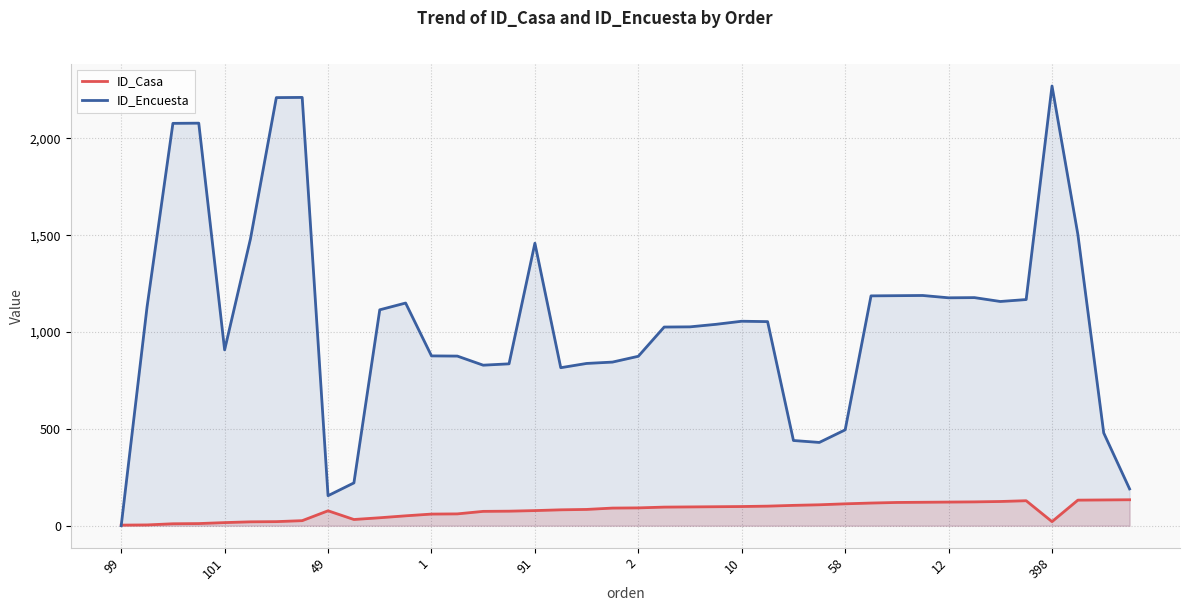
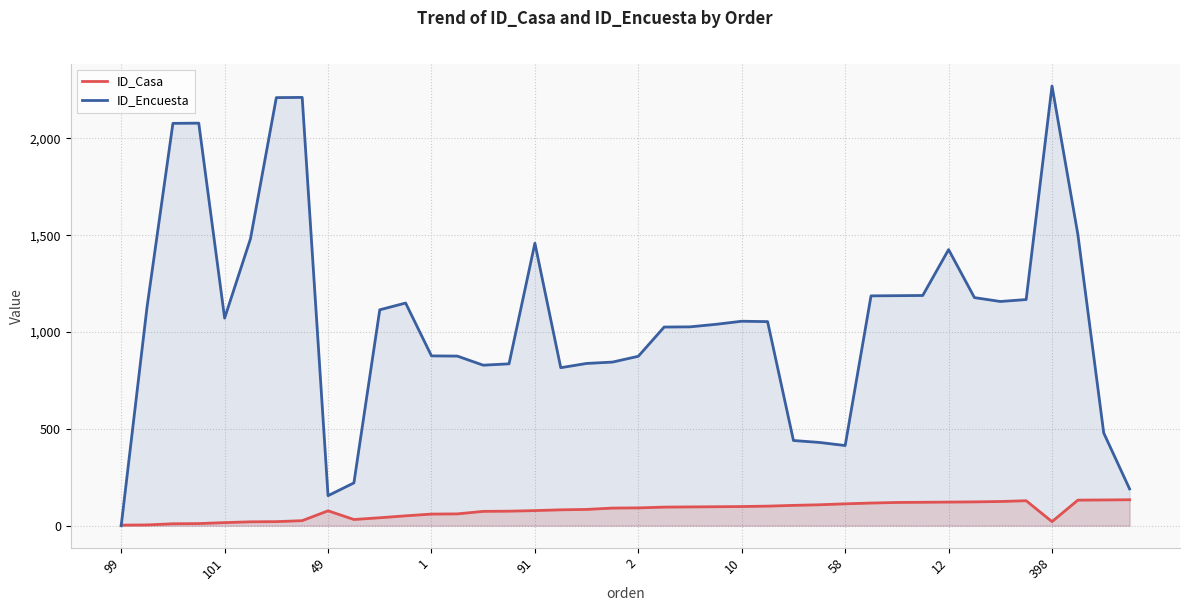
  {
    "ID_Casa": {
      "101": "20",
      "49": "80",
      "91": "80",
      "58": "110",
      "12": "120",
      "398": "20"
    },
    "ID_Encuesta": {
-     "101": "910",
+     "101": "1,070",
      "49": "160",
      "91": "1,460",
-     "58": "500",
-     "12": "1,180",
+     "58": "410",
+     "12": "1,430",
      "398": "2,270"
    }
  }
